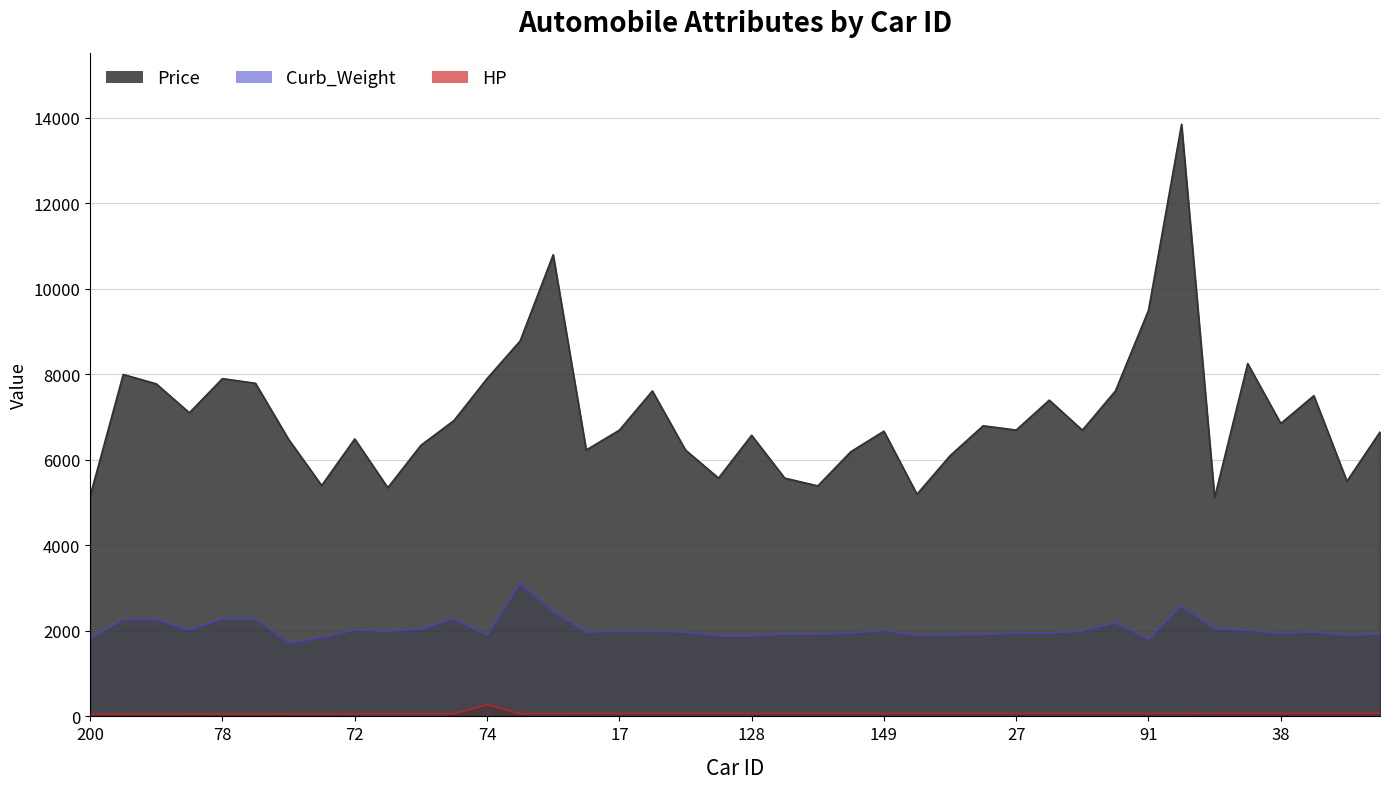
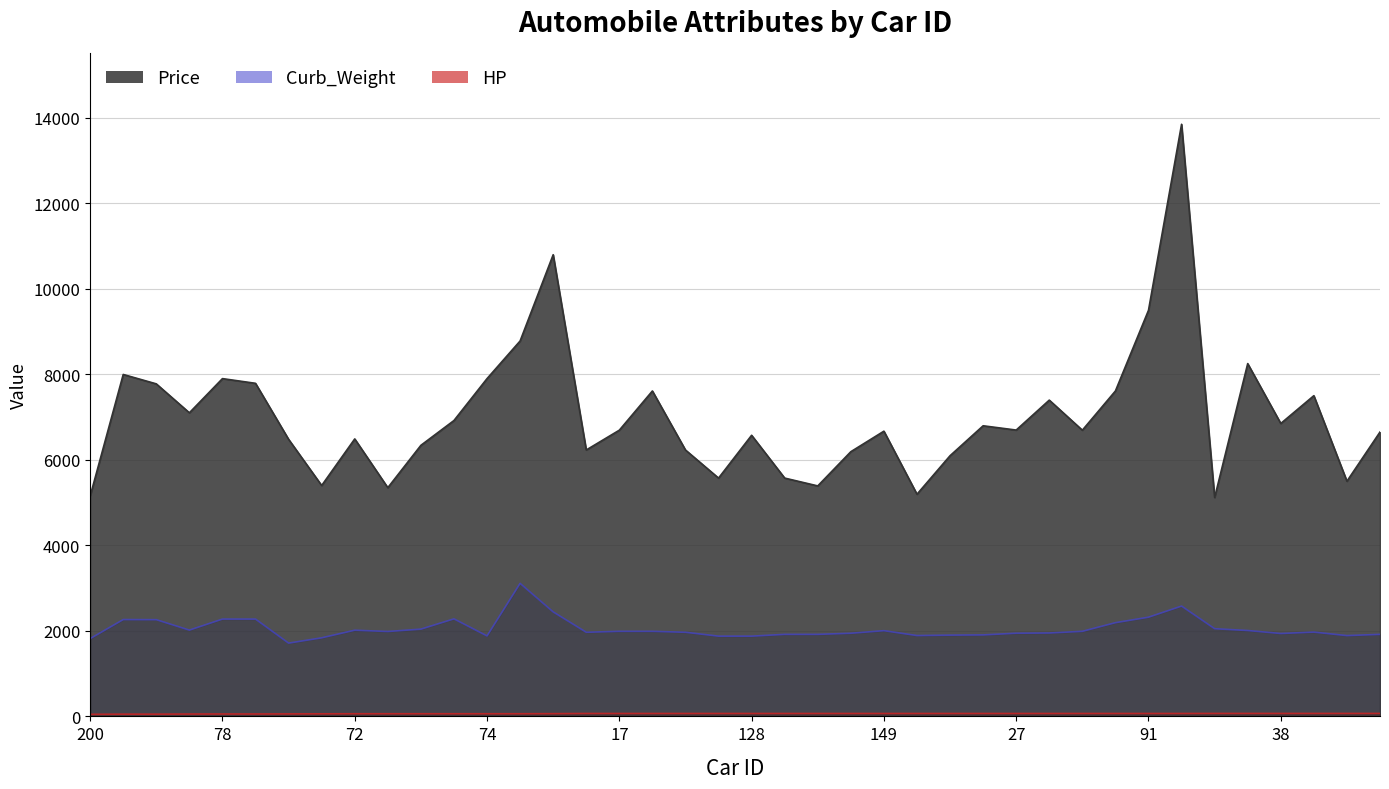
  {
    "Curb_Weight": {
      "200": 1800,
      "78": 2300,
      "72": 2000,
      "74": 1900,
      "128": 1900,
      "149": 2000,
-     "91": 1800
+     "91": 2300
    },
    "HP": {
      "200": 0,
      "78": 100,
      "72": 100,
-     "74": 300,
+     "74": 100,
      "128": 100,
      "149": 100,
      "91": 100
    },
    "Price": {
      "200": 5200,
      "78": 7900,
      "72": 6500,
      "74": 7900,
      "128": 6600,
      "149": 6700,
      "91": 9500
    }
  }
